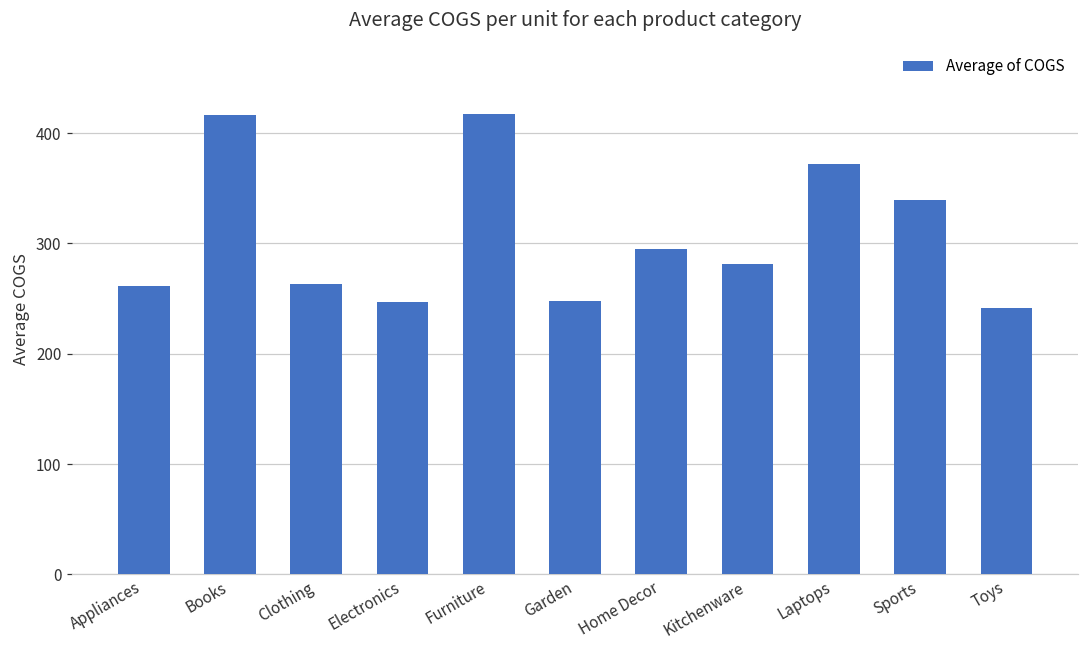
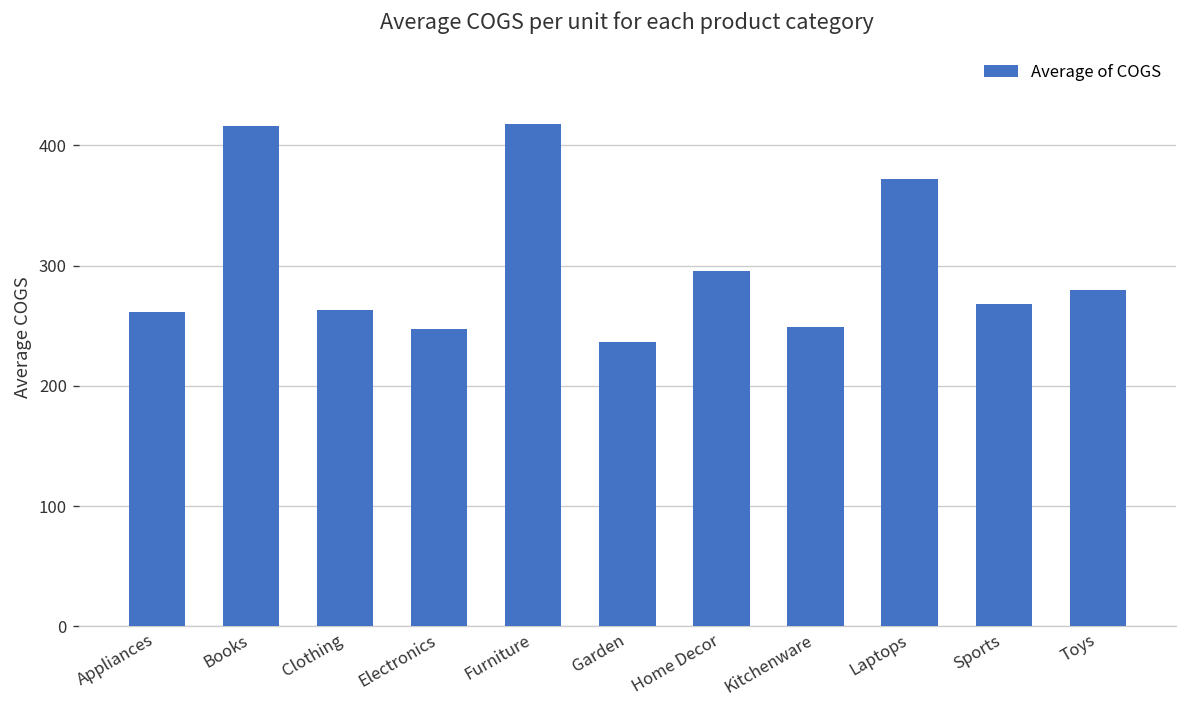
  {
    "Appliances": 262,
    "Books": 416,
    "Clothing": 263,
    "Electronics": 247,
    "Furniture": 418,
-   "Garden": 248,
+   "Garden": 236,
    "Home Decor": 295,
-   "Kitchenware": 282,
+   "Kitchenware": 249,
    "Laptops": 372,
-   "Sports": 339,
-   "Toys": 242
+   "Sports": 268,
+   "Toys": 280
  }
